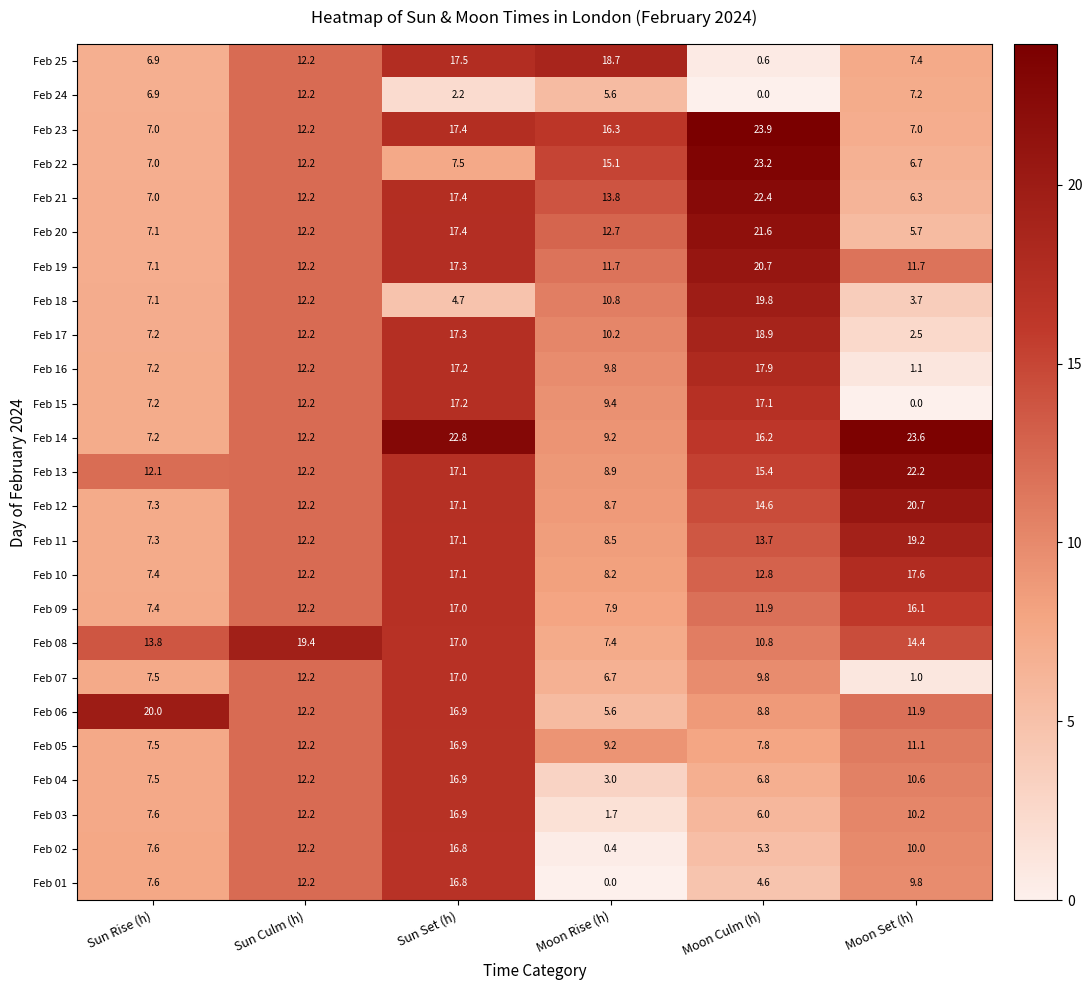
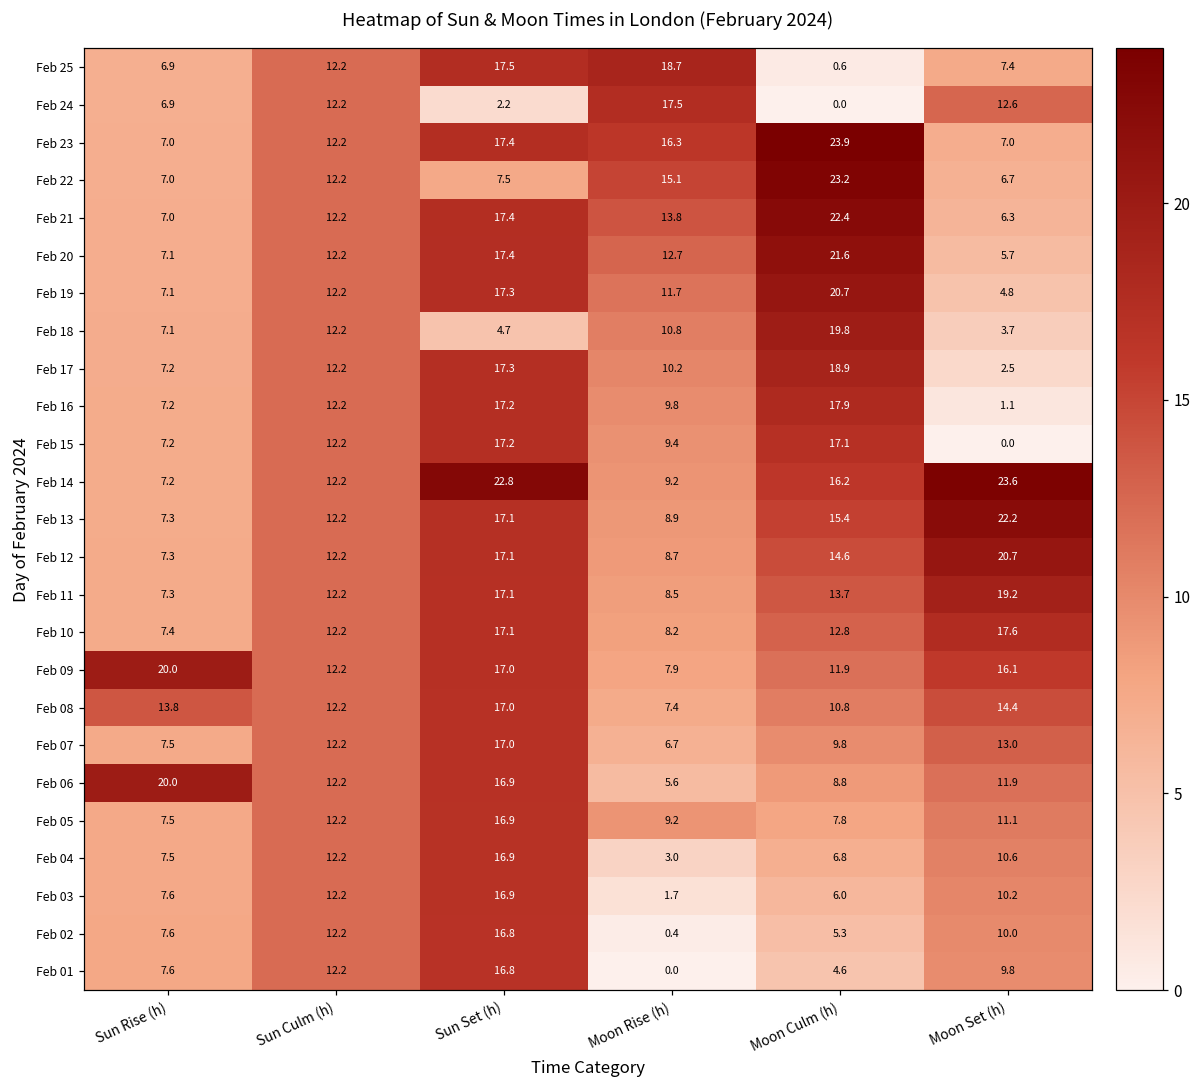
  {
    "Feb 25": {
      "Sun Rise (h)": 6.9,
      "Sun Culm (h)": 12.2,
      "Sun Set (h)": 17.5,
      "Moon Rise (h)": 18.7,
      "Moon Culm (h)": 0.6,
      "Moon Set (h)": 7.4
    },
    "Feb 24": {
      "Sun Rise (h)": 6.9,
      "Sun Culm (h)": 12.2,
      "Sun Set (h)": 2.2,
-     "Moon Rise (h)": 5.6,
+     "Moon Rise (h)": 17.5,
      "Moon Culm (h)": 0.0,
-     "Moon Set (h)": 7.2
+     "Moon Set (h)": 12.6
    },
    "Feb 23": {
      "Sun Rise (h)": 7.0,
      "Sun Culm (h)": 12.2,
      "Sun Set (h)": 17.4,
      "Moon Rise (h)": 16.3,
      "Moon Culm (h)": 23.9,
      "Moon Set (h)": 7.0
    },
    "Feb 22": {
      "Sun Rise (h)": 7.0,
      "Sun Culm (h)": 12.2,
      "Sun Set (h)": 7.5,
      "Moon Rise (h)": 15.1,
      "Moon Culm (h)": 23.2,
      "Moon Set (h)": 6.7
    },
    "Feb 21": {
      "Sun Rise (h)": 7.0,
      "Sun Culm (h)": 12.2,
      "Sun Set (h)": 17.4,
      "Moon Rise (h)": 13.8,
      "Moon Culm (h)": 22.4,
      "Moon Set (h)": 6.3
    },
    "Feb 20": {
      "Sun Rise (h)": 7.1,
      "Sun Culm (h)": 12.2,
      "Sun Set (h)": 17.4,
      "Moon Rise (h)": 12.7,
      "Moon Culm (h)": 21.6,
      "Moon Set (h)": 5.7
    },
    "Feb 19": {
      "Sun Rise (h)": 7.1,
      "Sun Culm (h)": 12.2,
      "Sun Set (h)": 17.3,
      "Moon Rise (h)": 11.7,
      "Moon Culm (h)": 20.7,
-     "Moon Set (h)": 11.7
+     "Moon Set (h)": 4.8
    },
    "Feb 18": {
      "Sun Rise (h)": 7.1,
      "Sun Culm (h)": 12.2,
      "Sun Set (h)": 4.7,
      "Moon Rise (h)": 10.8,
      "Moon Culm (h)": 19.8,
      "Moon Set (h)": 3.7
    },
    "Feb 17": {
      "Sun Rise (h)": 7.2,
      "Sun Culm (h)": 12.2,
      "Sun Set (h)": 17.3,
      "Moon Rise (h)": 10.2,
      "Moon Culm (h)": 18.9,
      "Moon Set (h)": 2.5
    },
    "Feb 16": {
      "Sun Rise (h)": 7.2,
      "Sun Culm (h)": 12.2,
      "Sun Set (h)": 17.2,
      "Moon Rise (h)": 9.8,
      "Moon Culm (h)": 17.9,
      "Moon Set (h)": 1.1
    },
    "Feb 15": {
      "Sun Rise (h)": 7.2,
      "Sun Culm (h)": 12.2,
      "Sun Set (h)": 17.2,
      "Moon Rise (h)": 9.4,
      "Moon Culm (h)": 17.1,
      "Moon Set (h)": 0.0
    },
    "Feb 14": {
      "Sun Rise (h)": 7.2,
      "Sun Culm (h)": 12.2,
      "Sun Set (h)": 22.8,
      "Moon Rise (h)": 9.2,
      "Moon Culm (h)": 16.2,
      "Moon Set (h)": 23.6
    },
    "Feb 13": {
-     "Sun Rise (h)": 12.1,
+     "Sun Rise (h)": 7.3,
      "Sun Culm (h)": 12.2,
      "Sun Set (h)": 17.1,
      "Moon Rise (h)": 8.9,
      "Moon Culm (h)": 15.4,
      "Moon Set (h)": 22.2
    },
    "Feb 12": {
      "Sun Rise (h)": 7.3,
      "Sun Culm (h)": 12.2,
      "Sun Set (h)": 17.1,
      "Moon Rise (h)": 8.7,
      "Moon Culm (h)": 14.6,
      "Moon Set (h)": 20.7
    },
    "Feb 11": {
      "Sun Rise (h)": 7.3,
      "Sun Culm (h)": 12.2,
      "Sun Set (h)": 17.1,
      "Moon Rise (h)": 8.5,
      "Moon Culm (h)": 13.7,
      "Moon Set (h)": 19.2
    },
    "Feb 10": {
      "Sun Rise (h)": 7.4,
      "Sun Culm (h)": 12.2,
      "Sun Set (h)": 17.1,
      "Moon Rise (h)": 8.2,
      "Moon Culm (h)": 12.8,
      "Moon Set (h)": 17.6
    },
    "Feb 09": {
-     "Sun Rise (h)": 7.4,
+     "Sun Rise (h)": 20.0,
      "Sun Culm (h)": 12.2,
      "Sun Set (h)": 17.0,
      "Moon Rise (h)": 7.9,
      "Moon Culm (h)": 11.9,
      "Moon Set (h)": 16.1
    },
    "Feb 08": {
      "Sun Rise (h)": 13.8,
-     "Sun Culm (h)": 19.4,
+     "Sun Culm (h)": 12.2,
      "Sun Set (h)": 17.0,
      "Moon Rise (h)": 7.4,
      "Moon Culm (h)": 10.8,
      "Moon Set (h)": 14.4
    },
    "Feb 07": {
      "Sun Rise (h)": 7.5,
      "Sun Culm (h)": 12.2,
      "Sun Set (h)": 17.0,
      "Moon Rise (h)": 6.7,
      "Moon Culm (h)": 9.8,
-     "Moon Set (h)": 1.0
+     "Moon Set (h)": 13.0
    },
    "Feb 06": {
      "Sun Rise (h)": 20.0,
      "Sun Culm (h)": 12.2,
      "Sun Set (h)": 16.9,
      "Moon Rise (h)": 5.6,
      "Moon Culm (h)": 8.8,
      "Moon Set (h)": 11.9
    },
    "Feb 05": {
      "Sun Rise (h)": 7.5,
      "Sun Culm (h)": 12.2,
      "Sun Set (h)": 16.9,
      "Moon Rise (h)": 9.2,
      "Moon Culm (h)": 7.8,
      "Moon Set (h)": 11.1
    },
    "Feb 04": {
      "Sun Rise (h)": 7.5,
      "Sun Culm (h)": 12.2,
      "Sun Set (h)": 16.9,
      "Moon Rise (h)": 3.0,
      "Moon Culm (h)": 6.8,
      "Moon Set (h)": 10.6
    },
    "Feb 03": {
      "Sun Rise (h)": 7.6,
      "Sun Culm (h)": 12.2,
      "Sun Set (h)": 16.9,
      "Moon Rise (h)": 1.7,
      "Moon Culm (h)": 6.0,
      "Moon Set (h)": 10.2
    },
    "Feb 02": {
      "Sun Rise (h)": 7.6,
      "Sun Culm (h)": 12.2,
      "Sun Set (h)": 16.8,
      "Moon Rise (h)": 0.4,
      "Moon Culm (h)": 5.3,
      "Moon Set (h)": 10.0
    },
    "Feb 01": {
      "Sun Rise (h)": 7.6,
      "Sun Culm (h)": 12.2,
      "Sun Set (h)": 16.8,
      "Moon Rise (h)": 0.0,
      "Moon Culm (h)": 4.6,
      "Moon Set (h)": 9.8
    }
  }
